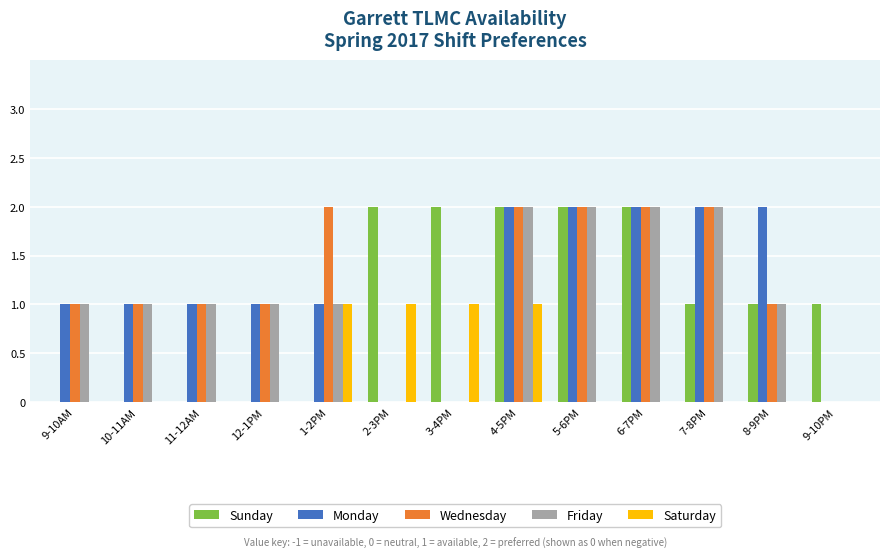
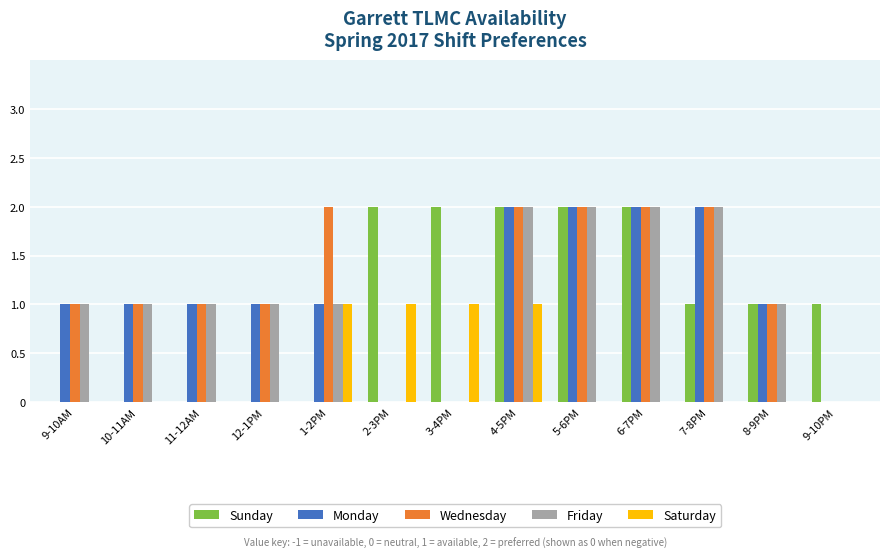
  {
    "Sunday": {
      "9-10AM": 0,
      "10-11AM": 0,
      "11-12AM": 0,
      "12-1PM": 0,
      "1-2PM": 0,
      "2-3PM": 2,
      "3-4PM": 2,
      "4-5PM": 2,
      "5-6PM": 2,
      "6-7PM": 2,
      "7-8PM": 1,
      "8-9PM": 1,
      "9-10PM": 1
    },
    "Monday": {
      "9-10AM": 1,
      "10-11AM": 1,
      "11-12AM": 1,
      "12-1PM": 1,
      "1-2PM": 1,
      "2-3PM": 0,
      "3-4PM": 0,
      "4-5PM": 2,
      "5-6PM": 2,
      "6-7PM": 2,
      "7-8PM": 2,
-     "8-9PM": 2,
+     "8-9PM": 1,
      "9-10PM": 0
    },
    "Wednesday": {
      "9-10AM": 1,
      "10-11AM": 1,
      "11-12AM": 1,
      "12-1PM": 1,
      "1-2PM": 2,
      "2-3PM": 0,
      "3-4PM": 0,
      "4-5PM": 2,
      "5-6PM": 2,
      "6-7PM": 2,
      "7-8PM": 2,
      "8-9PM": 1,
      "9-10PM": 0
    },
    "Friday": {
      "9-10AM": 1,
      "10-11AM": 1,
      "11-12AM": 1,
      "12-1PM": 1,
      "1-2PM": 1,
      "2-3PM": 0,
      "3-4PM": 0,
      "4-5PM": 2,
      "5-6PM": 2,
      "6-7PM": 2,
      "7-8PM": 2,
      "8-9PM": 1,
      "9-10PM": 0
    },
    "Saturday": {
      "9-10AM": 0,
      "10-11AM": 0,
      "11-12AM": 0,
      "12-1PM": 0,
      "1-2PM": 1,
      "2-3PM": 1,
      "3-4PM": 1,
      "4-5PM": 1,
      "5-6PM": 0,
      "6-7PM": 0,
      "7-8PM": 0,
      "8-9PM": 0,
      "9-10PM": 0
    }
  }
